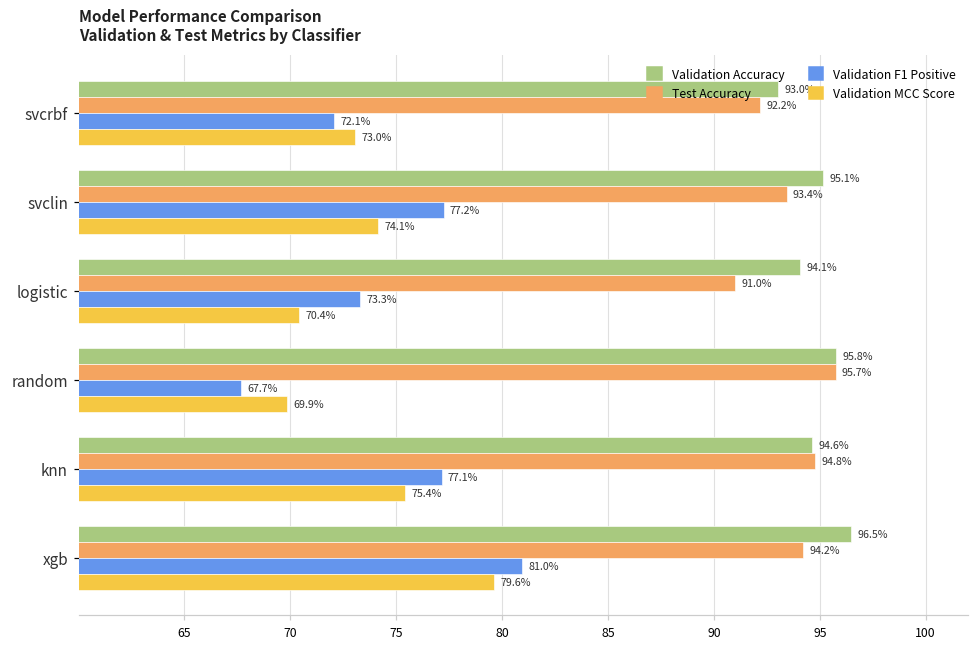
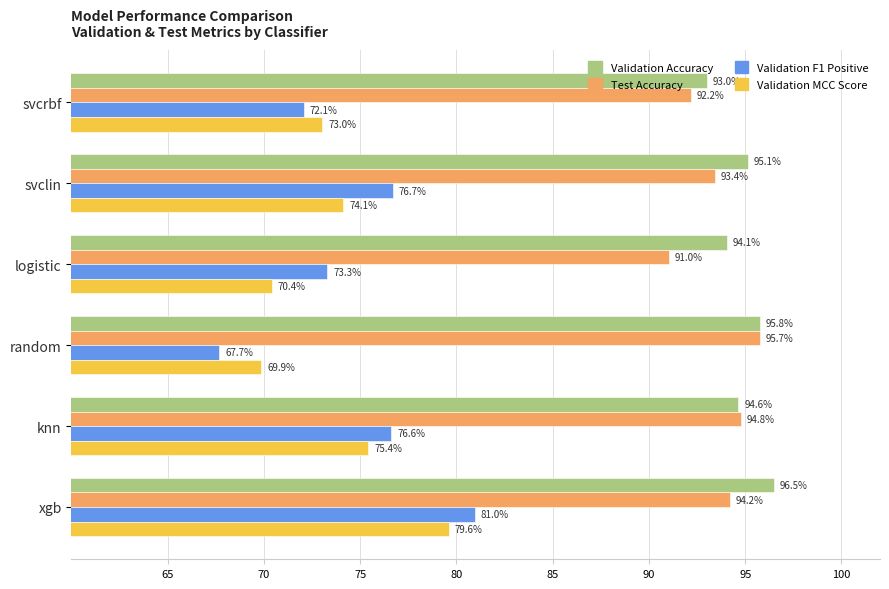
  {
    "Validation Accuracy": {
      "svcrbf": "93.0%",
      "svclin": "95.1%",
      "logistic": "94.1%",
      "random": "95.8%",
      "knn": "94.6%",
      "xgb": "96.5%"
    },
    "Validation F1 Positive": {
      "svcrbf": "72.1%",
-     "svclin": "77.2%",
+     "svclin": "76.7%",
      "logistic": "73.3%",
      "random": "67.7%",
-     "knn": "77.1%",
+     "knn": "76.6%",
      "xgb": "81.0%"
    }
  }
